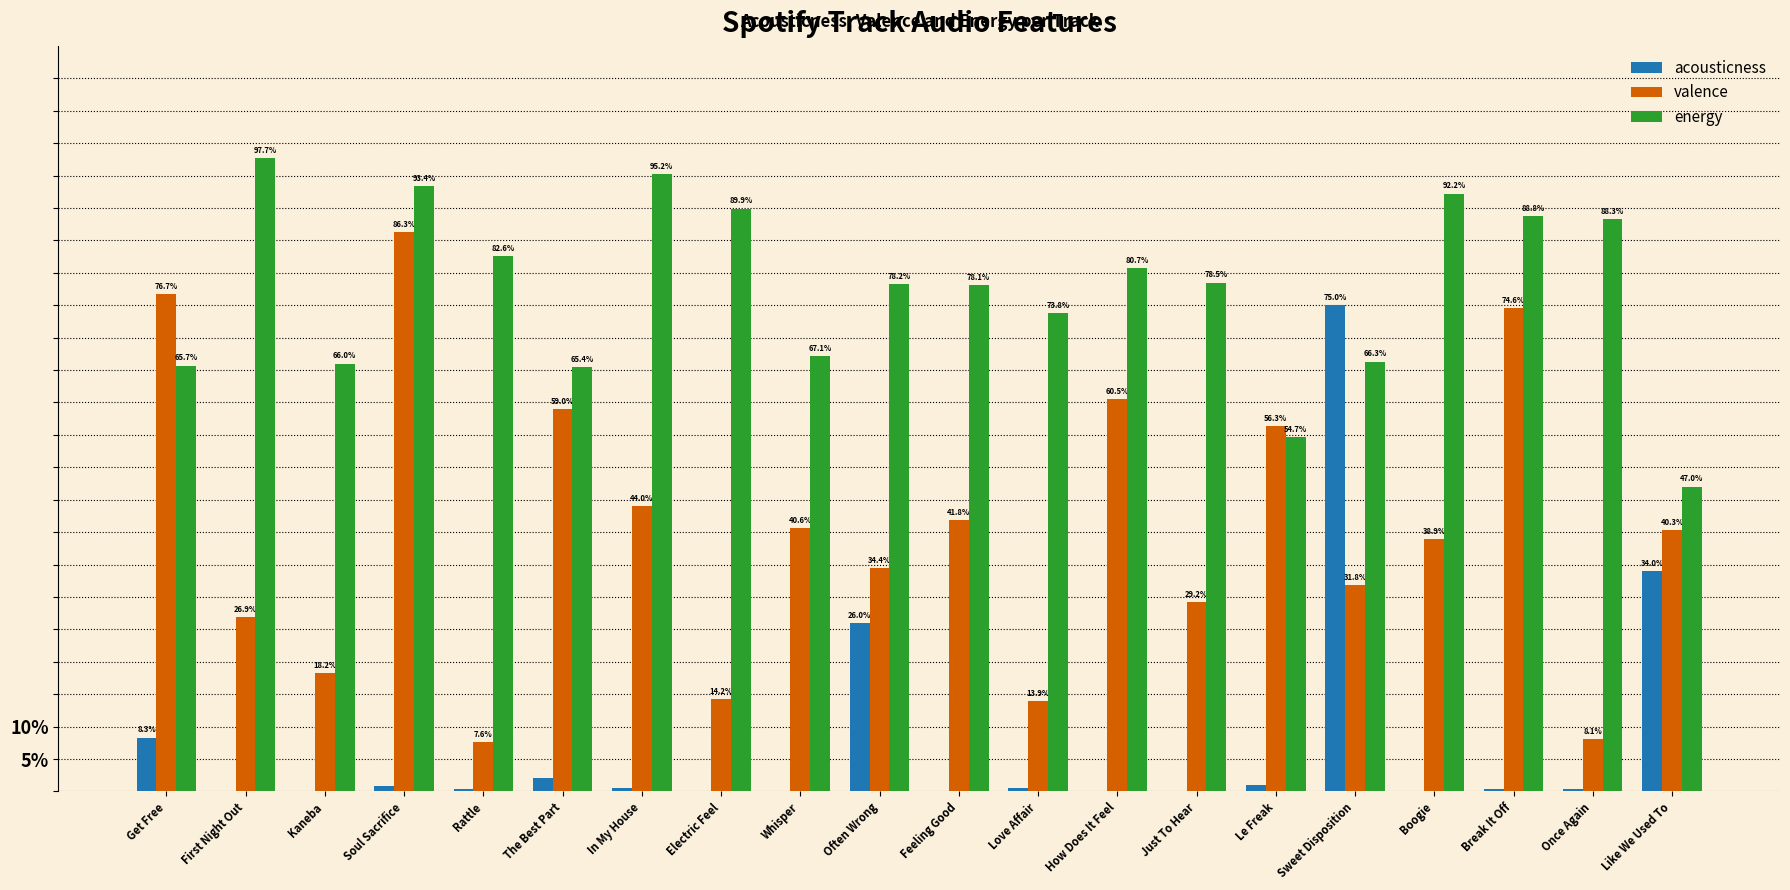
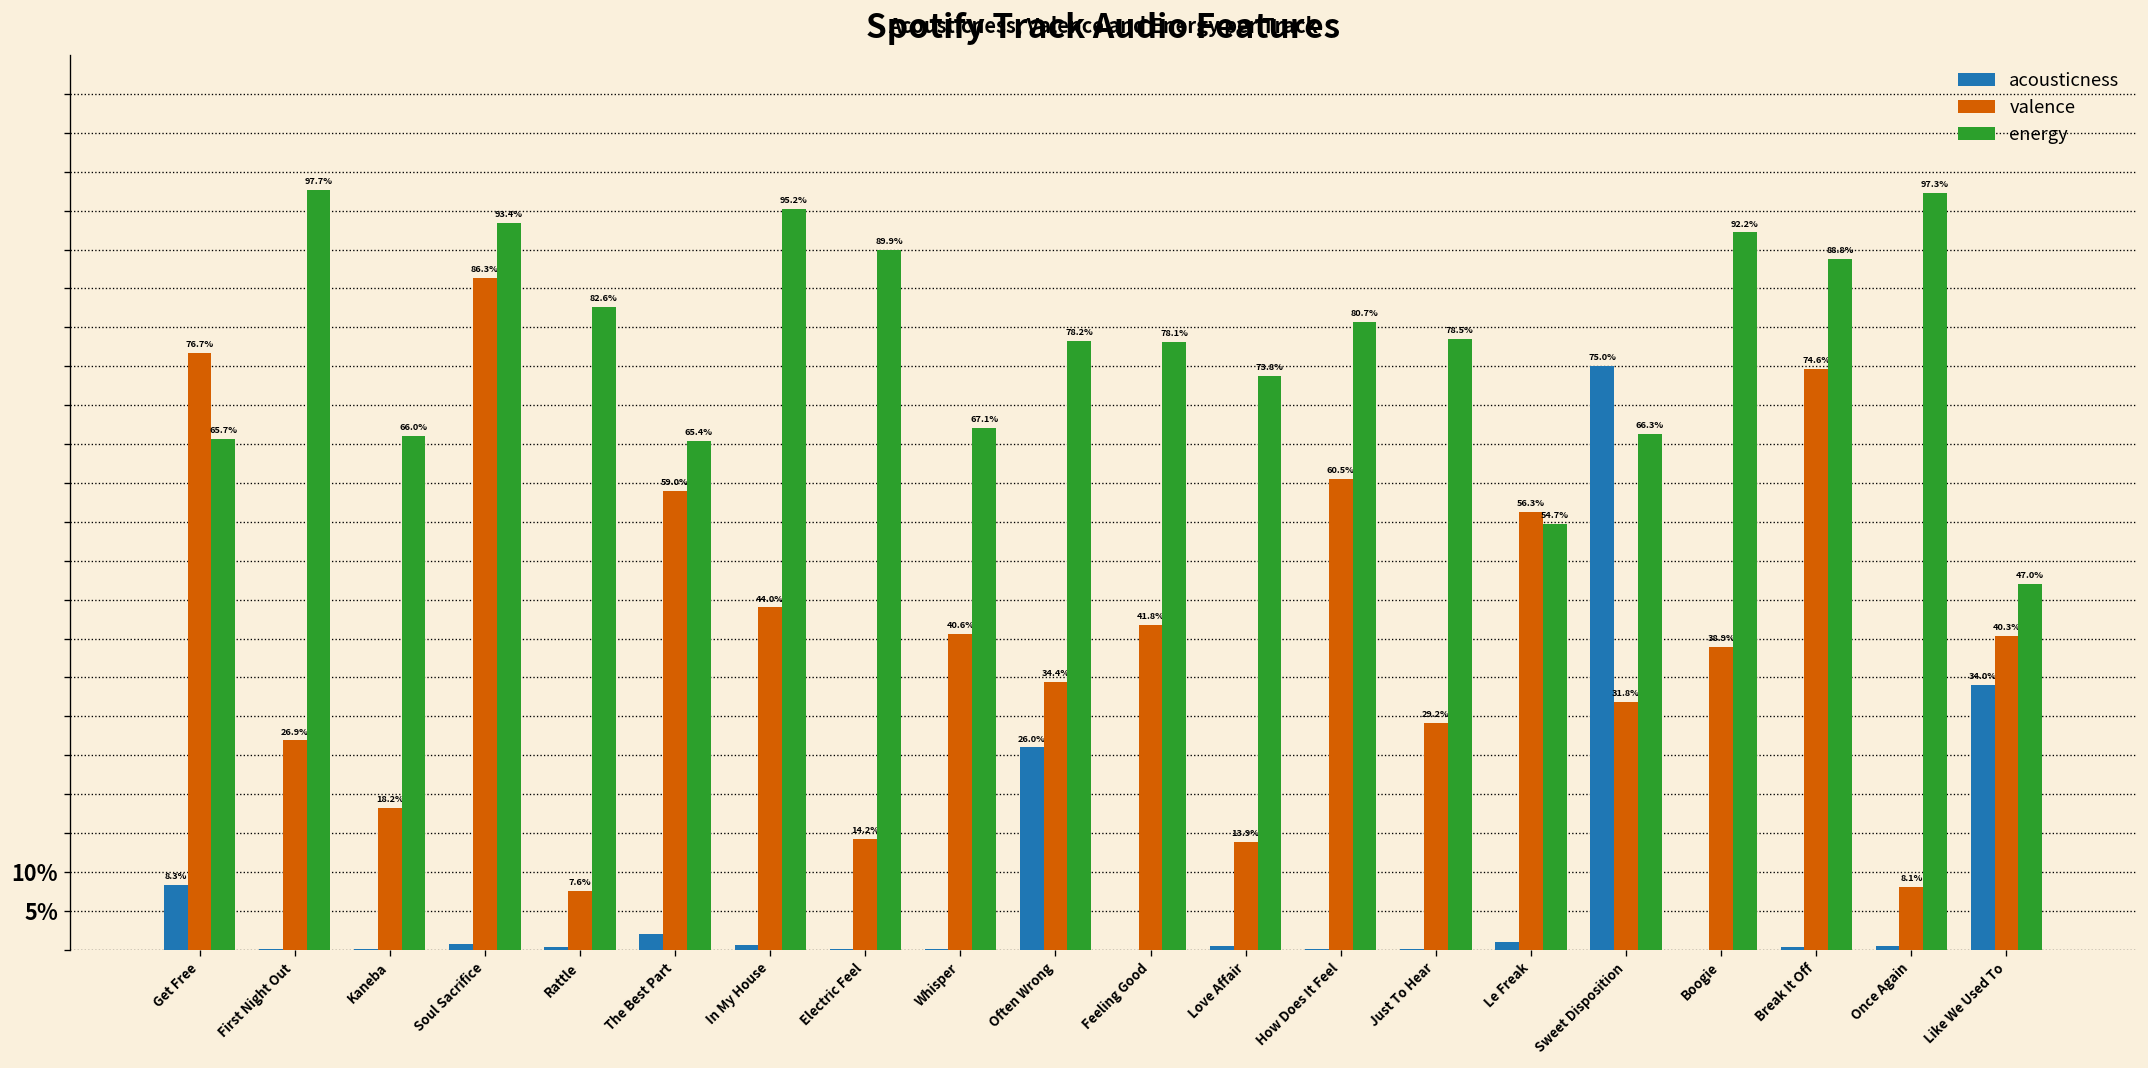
  {
    "acousticness": {
      "Get Free": "8.3%",
      "Often Wrong": "26.0%",
      "Sweet Disposition": "75.0%",
      "Like We Used To": "34.0%"
    },
    "valence": {
      "Get Free": "76.7%",
      "First Night Out": "26.9%",
      "Kaneba": "18.2%",
      "Soul Sacrifice": "86.3%",
      "Rattle": "7.6%",
      "The Best Part": "59.0%",
      "In My House": "44.0%",
      "Electric Feel": "14.2%",
      "Whisper": "40.6%",
      "Often Wrong": "34.4%",
      "Feeling Good": "41.8%",
      "Love Affair": "13.9%",
      "How Does It Feel": "60.5%",
      "Just To Hear": "29.2%",
      "Le Freak": "56.3%",
      "Sweet Disposition": "31.8%",
      "Boogie": "38.9%",
      "Break It Off": "74.6%",
      "Once Again": "8.1%",
      "Like We Used To": "40.3%"
    },
    "energy": {
      "Get Free": "65.7%",
      "First Night Out": "97.7%",
      "Kaneba": "66.0%",
      "Soul Sacrifice": "93.4%",
      "Rattle": "82.6%",
      "The Best Part": "65.4%",
      "In My House": "95.2%",
      "Electric Feel": "89.9%",
      "Whisper": "67.1%",
      "Often Wrong": "78.2%",
      "Feeling Good": "78.1%",
      "Love Affair": "73.8%",
      "How Does It Feel": "80.7%",
      "Just To Hear": "78.5%",
      "Le Freak": "54.7%",
      "Sweet Disposition": "66.3%",
      "Boogie": "92.2%",
      "Break It Off": "88.8%",
-     "Once Again": "88.3%",
+     "Once Again": "97.3%",
      "Like We Used To": "47.0%"
    }
  }
